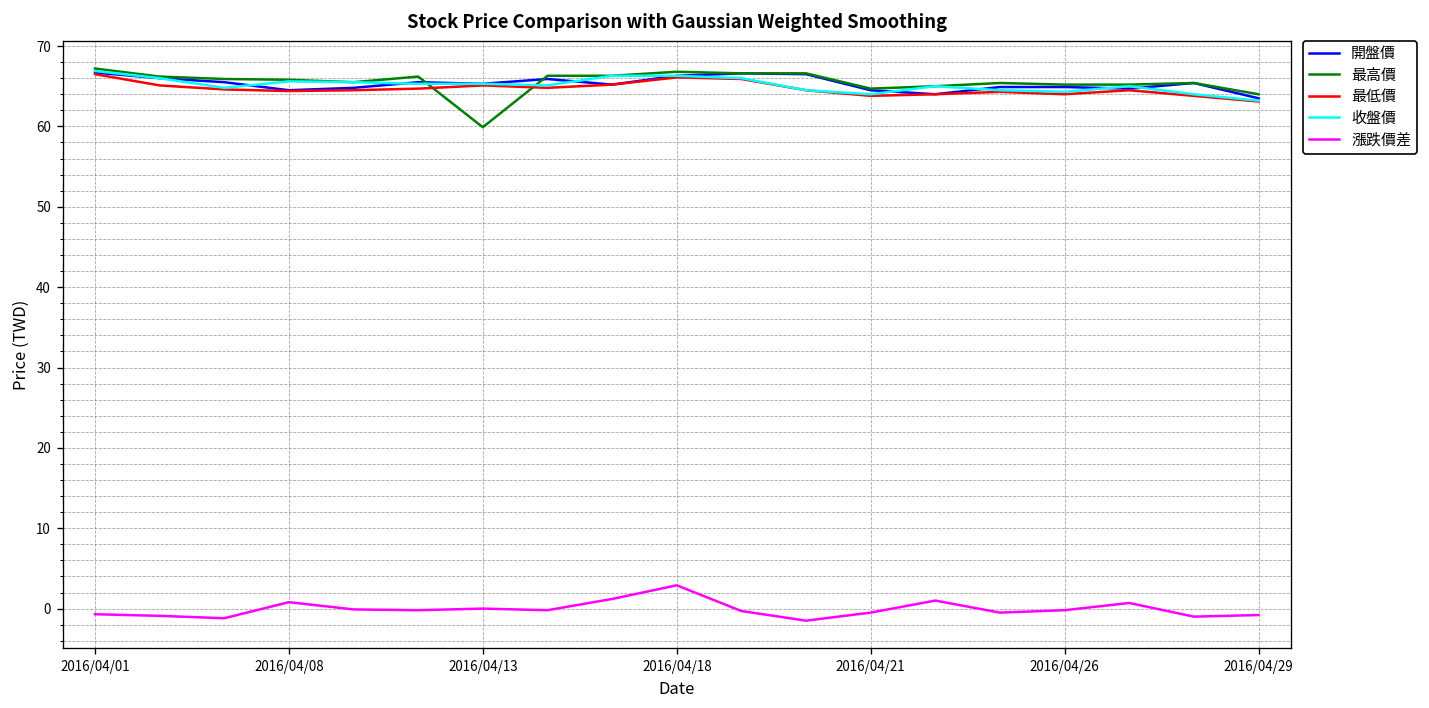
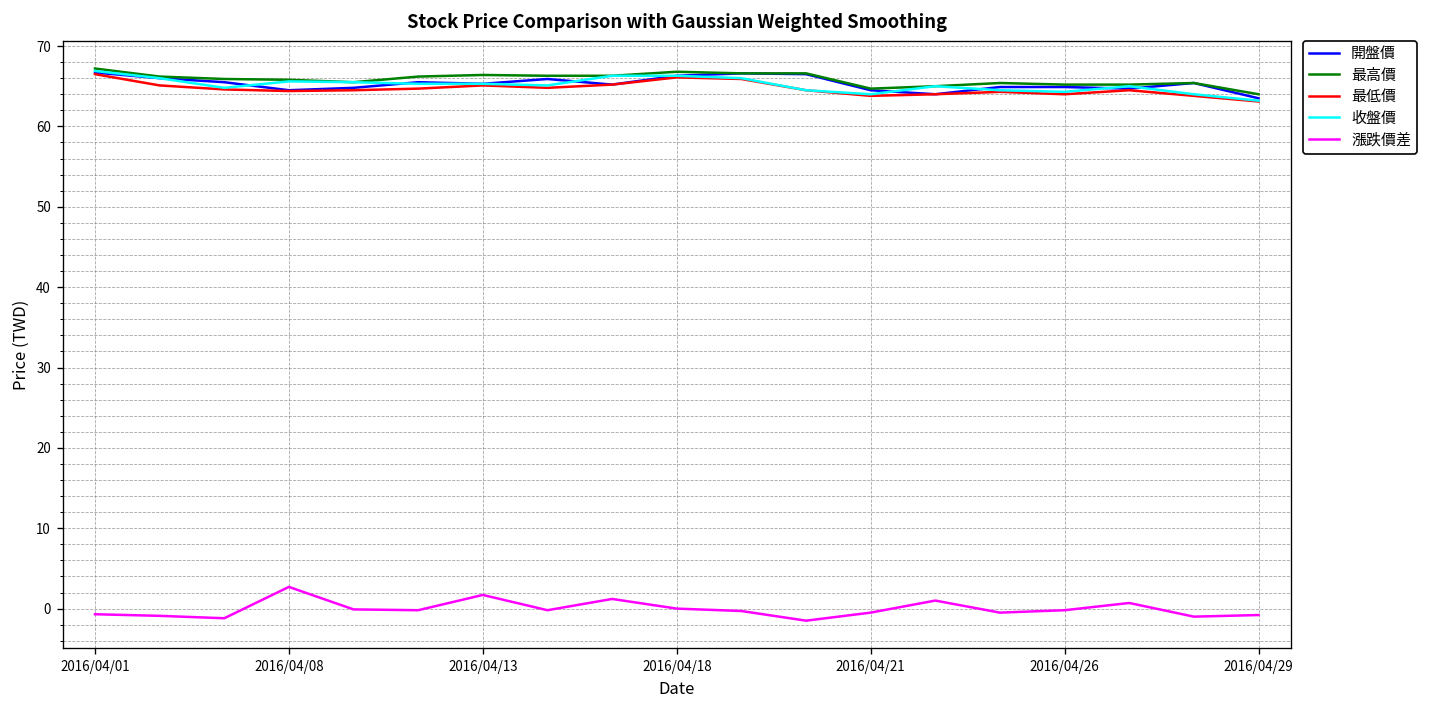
  {
    "最高價": {
-     "2016/04/13": 60,
+     "2016/04/13": 66,
      "2016/04/18": 67,
      "2016/04/29": 64
    },
    "漲跌價差": {
      "2016/04/01": -1,
-     "2016/04/08": 1,
-     "2016/04/13": 0,
-     "2016/04/18": 3,
+     "2016/04/08": 3,
+     "2016/04/13": 2,
+     "2016/04/18": 0,
      "2016/04/21": -1,
      "2016/04/26": 0,
      "2016/04/29": -1
    }
  }
